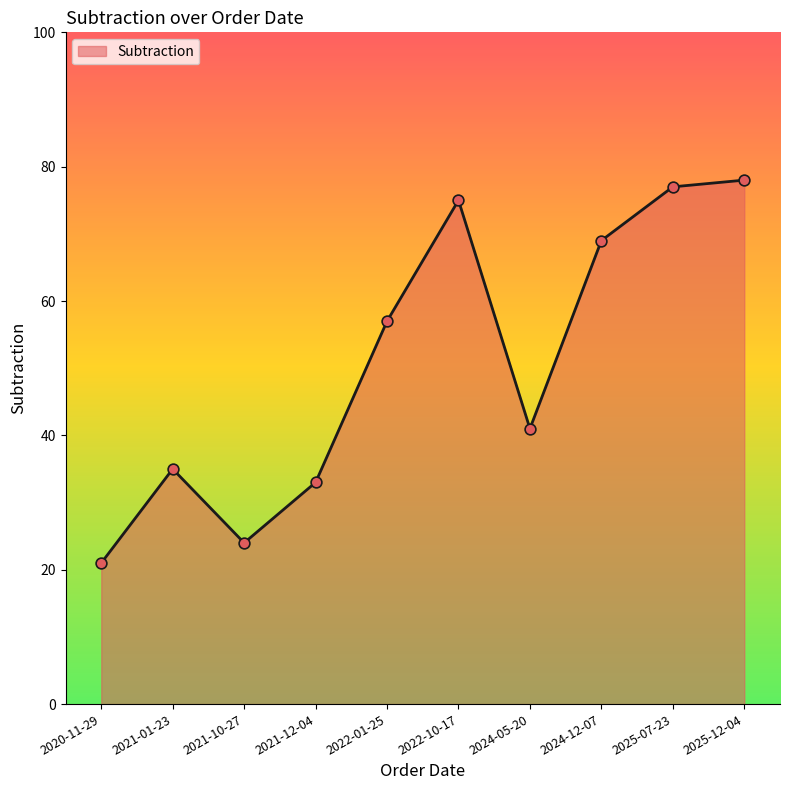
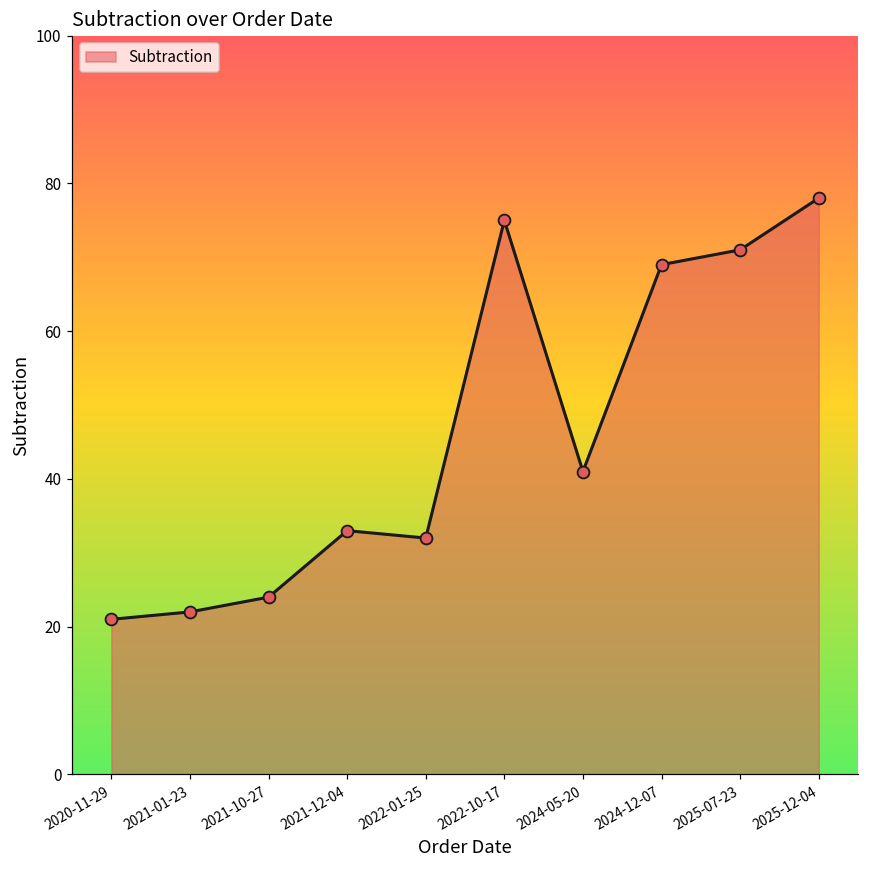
  {
    "2020-11-29": 21,
-   "2021-01-23": 35,
+   "2021-01-23": 22,
    "2021-10-27": 24,
    "2021-12-04": 33,
-   "2022-01-25": 57,
+   "2022-01-25": 32,
    "2022-10-17": 75,
    "2024-05-20": 41,
    "2024-12-07": 69,
-   "2025-07-23": 77,
+   "2025-07-23": 71,
    "2025-12-04": 78
  }
